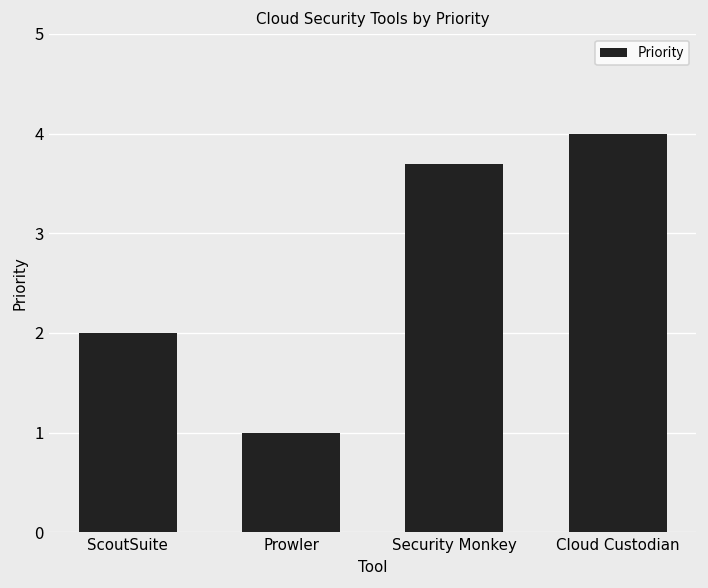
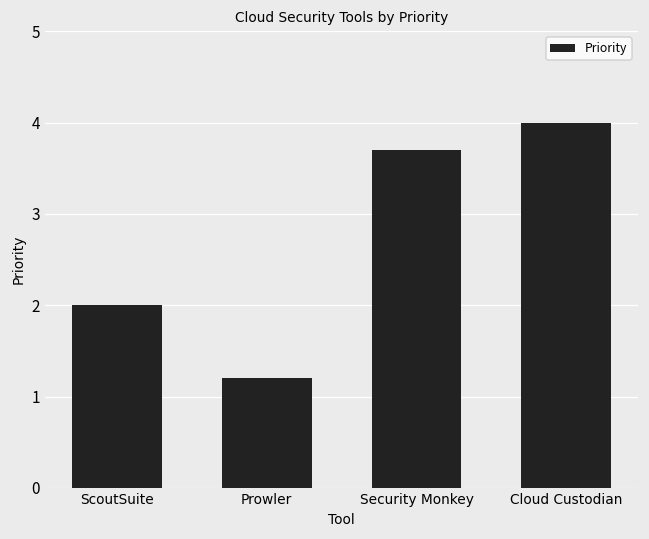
  {
    "ScoutSuite": 2.0,
-   "Prowler": 1.0,
+   "Prowler": 1.2,
    "Security Monkey": 3.7,
    "Cloud Custodian": 4.0
  }
